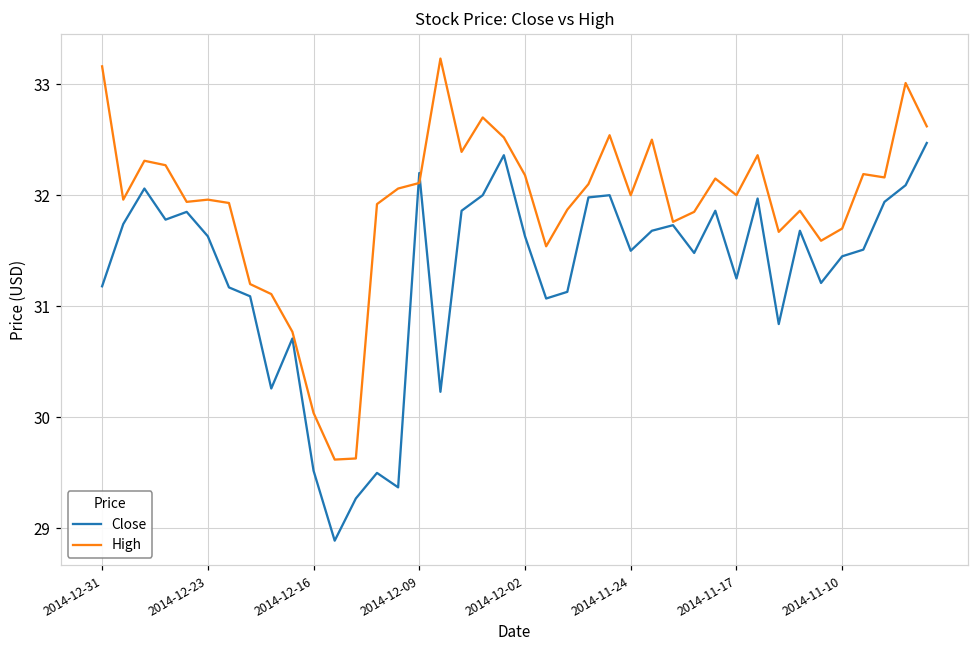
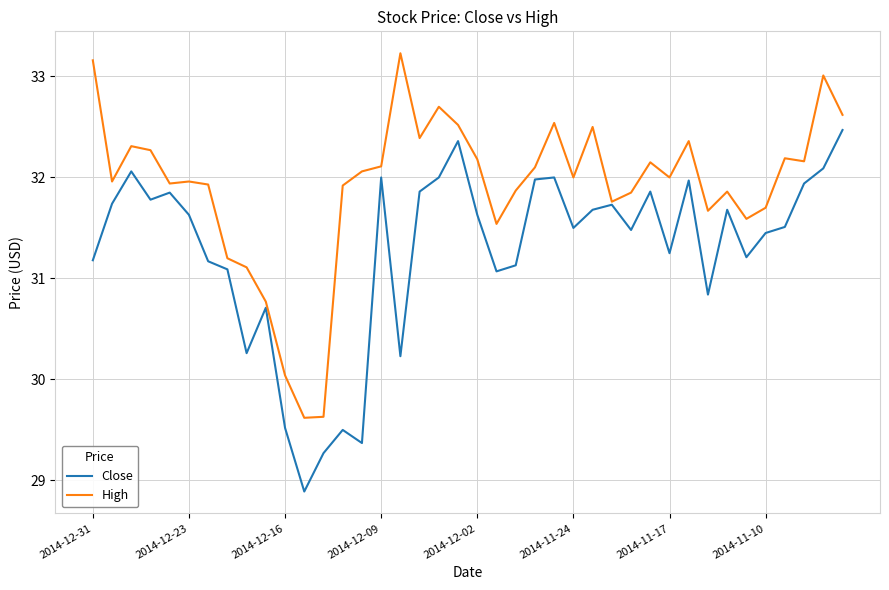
  {
    "Close": {
      "2014-12-31": 31.2,
      "2014-12-23": 31.63,
      "2014-12-16": 29.5,
-     "2014-12-09": 32.2,
+     "2014-12-09": 32.0,
      "2014-12-02": 31.63,
      "2014-11-24": 31.5,
      "2014-11-17": 31.25,
      "2014-11-10": 31.45
    },
    "High": {
      "2014-12-31": 33.16,
      "2014-12-23": 31.96,
      "2014-12-16": 30.04,
      "2014-12-09": 32.1,
      "2014-12-02": 32.2,
      "2014-11-24": 32.0,
      "2014-11-17": 32.0,
      "2014-11-10": 31.7
    }
  }
